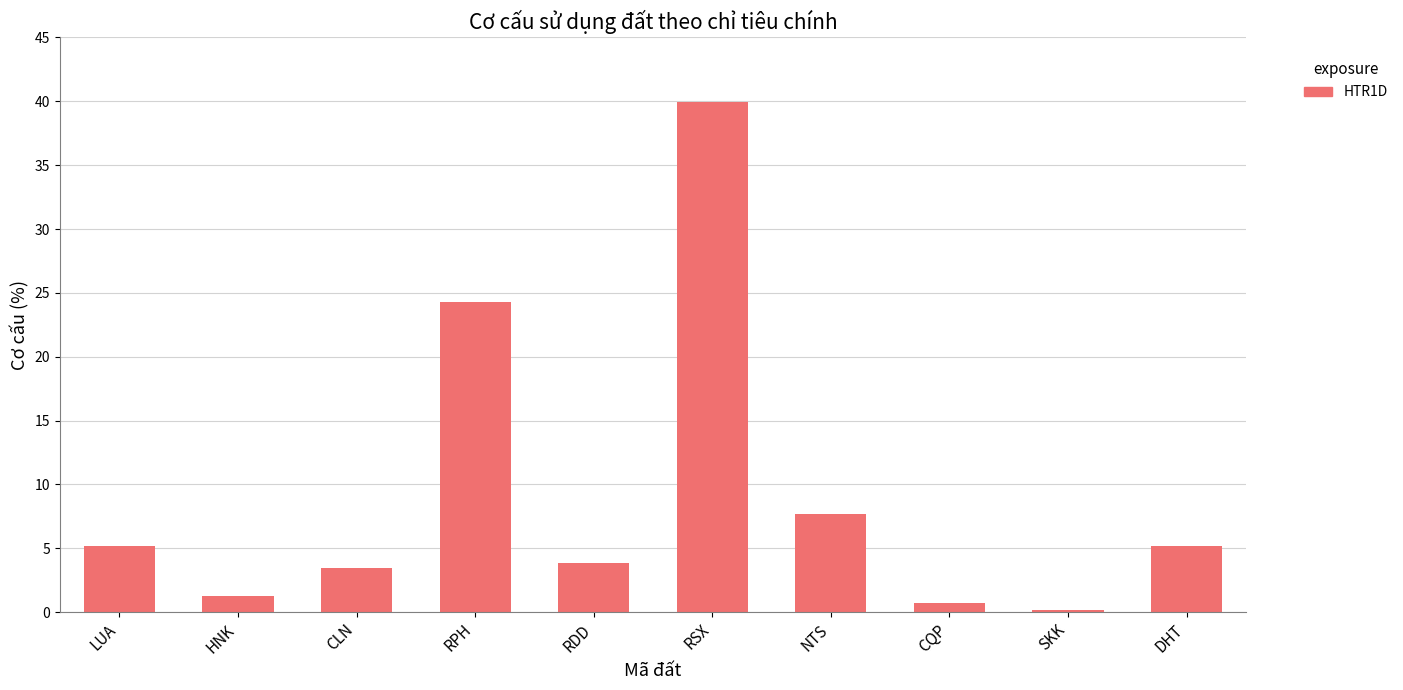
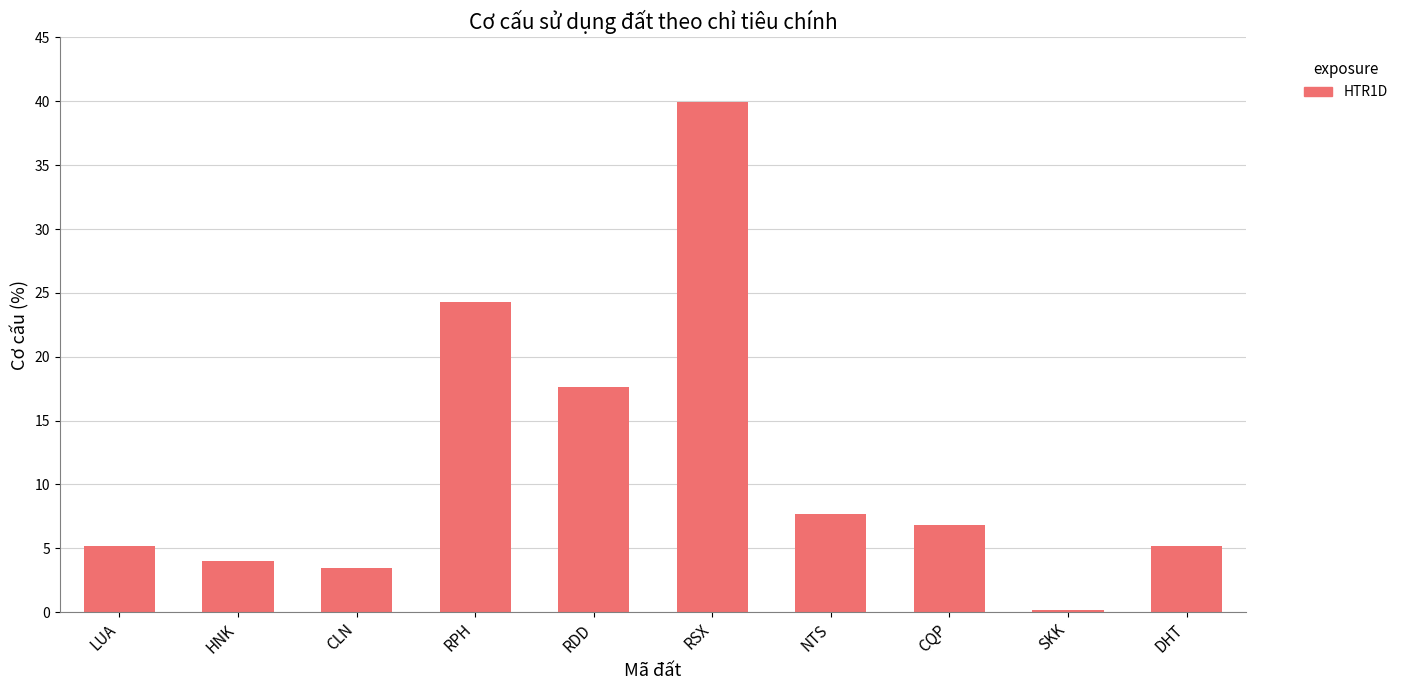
  {
    "LUA": 5.2,
-   "HNK": 1.3,
+   "HNK": 4.0,
    "CLN": 3.5,
    "RPH": 24.3,
-   "RDD": 3.9,
+   "RDD": 17.6,
    "RSX": 40.0,
    "NTS": 7.7,
-   "CQP": 0.7,
+   "CQP": 6.8,
    "SKK": 0.2,
    "DHT": 5.2
  }
